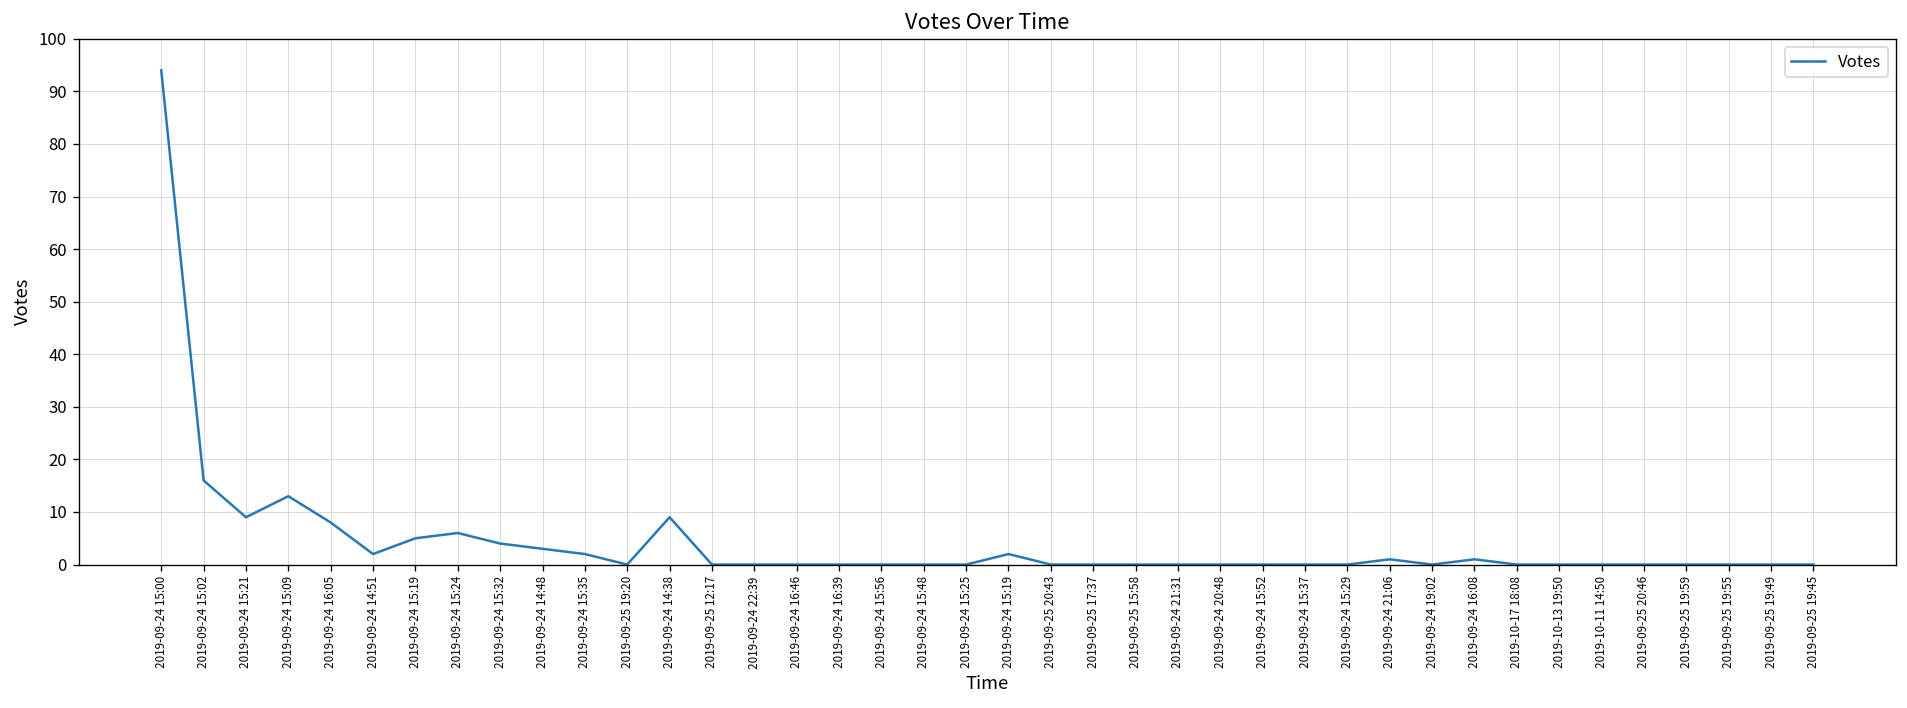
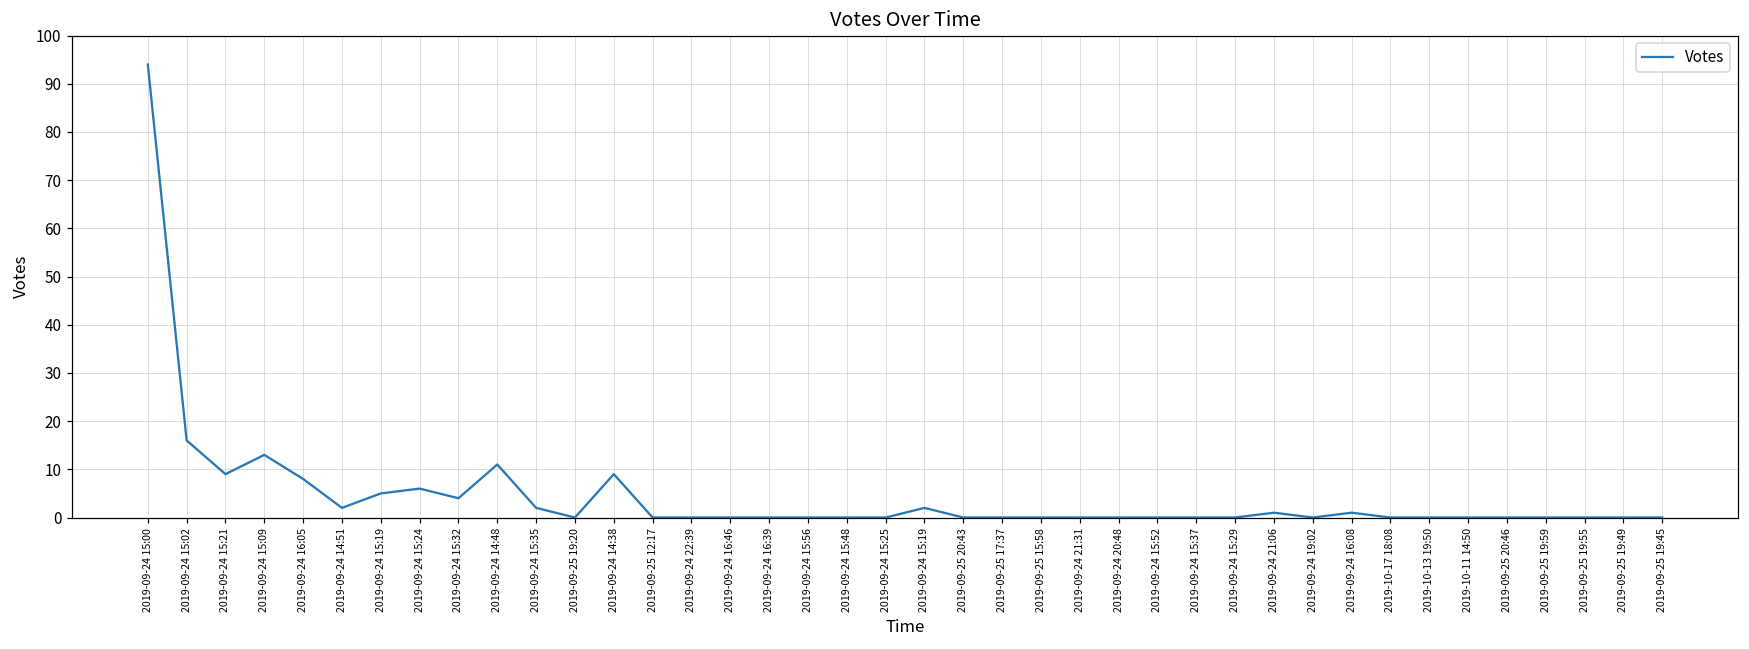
  {
    "2019-09-24 15:00": 94,
    "2019-09-24 15:02": 16,
    "2019-09-24 15:21": 9,
    "2019-09-24 15:09": 13,
    "2019-09-24 16:05": 8,
    "2019-09-24 14:51": 2,
    "2019-09-24 15:24": 6,
    "2019-09-24 15:32": 4,
-   "2019-09-24 14:48": 3,
+   "2019-09-24 14:48": 11,
    "2019-09-24 15:35": 2,
    "2019-09-25 19:20": 0,
    "2019-09-24 14:38": 9,
    "2019-09-25 12:17": 0,
    "2019-09-24 22:39": 0,
    "2019-09-24 16:46": 0,
    "2019-09-24 16:39": 0,
    "2019-09-24 15:56": 0,
    "2019-09-24 15:48": 0,
    "2019-09-24 15:25": 0,
    "2019-09-25 20:43": 0,
    "2019-09-25 17:37": 0,
    "2019-09-25 15:58": 0,
    "2019-09-24 21:31": 0,
    "2019-09-24 20:48": 0,
    "2019-09-24 15:52": 0,
    "2019-09-24 15:37": 0,
    "2019-09-24 15:29": 0,
    "2019-09-24 21:06": 1,
    "2019-09-24 19:02": 0,
    "2019-09-24 16:08": 1,
    "2019-10-17 18:08": 0,
    "2019-10-13 19:50": 0,
    "2019-10-11 14:50": 0,
    "2019-09-25 20:46": 0,
    "2019-09-25 19:59": 0,
    "2019-09-25 19:55": 0,
    "2019-09-25 19:49": 0,
    "2019-09-25 19:45": 0
  }
